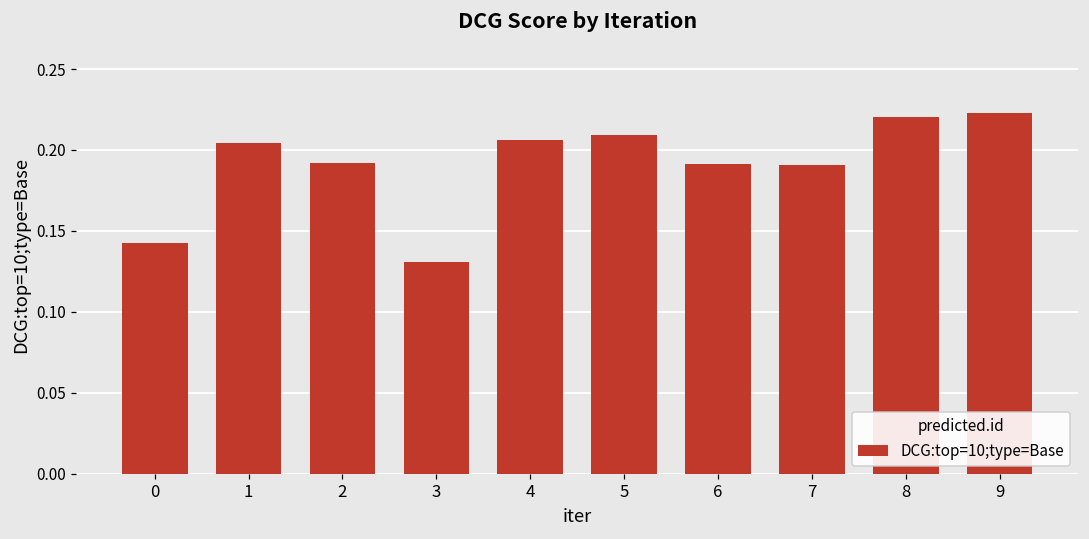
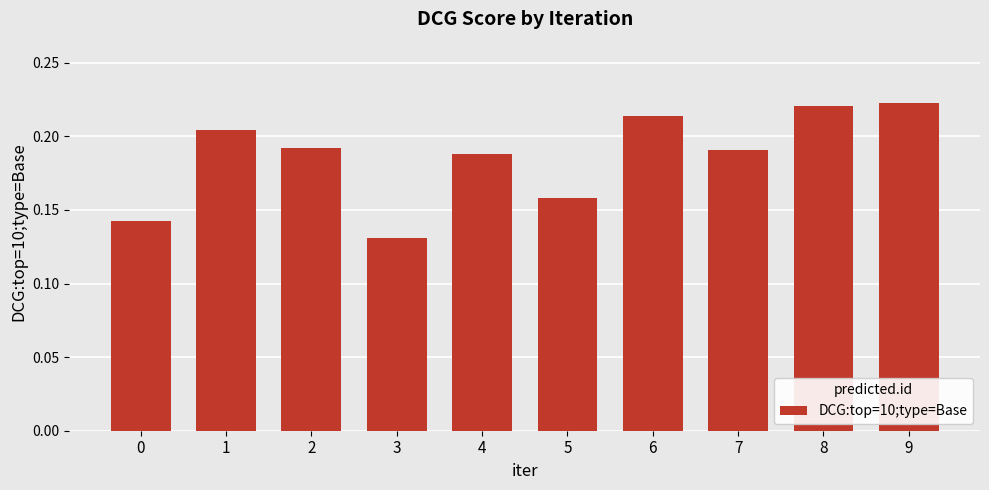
  {
    "0": 0.142,
    "1": 0.205,
    "2": 0.192,
    "3": 0.131,
-   "4": 0.206,
-   "5": 0.209,
-   "6": 0.192,
+   "4": 0.188,
+   "5": 0.158,
+   "6": 0.214,
    "7": 0.191,
    "8": 0.220,
    "9": 0.223
  }
